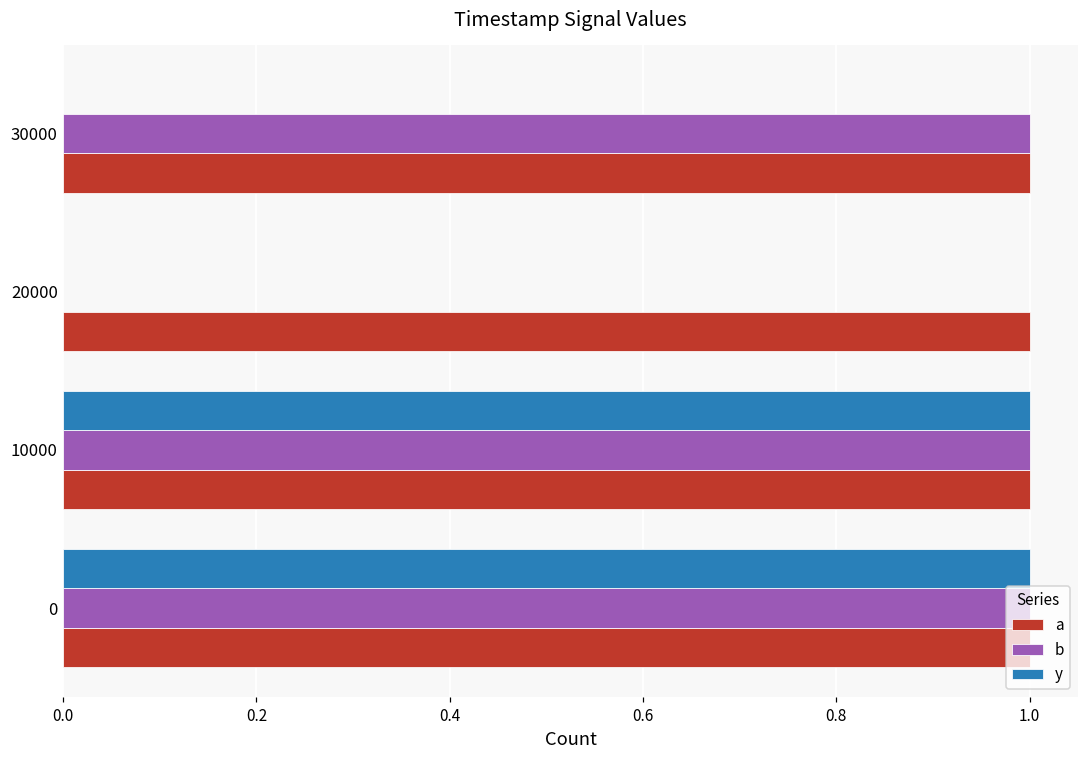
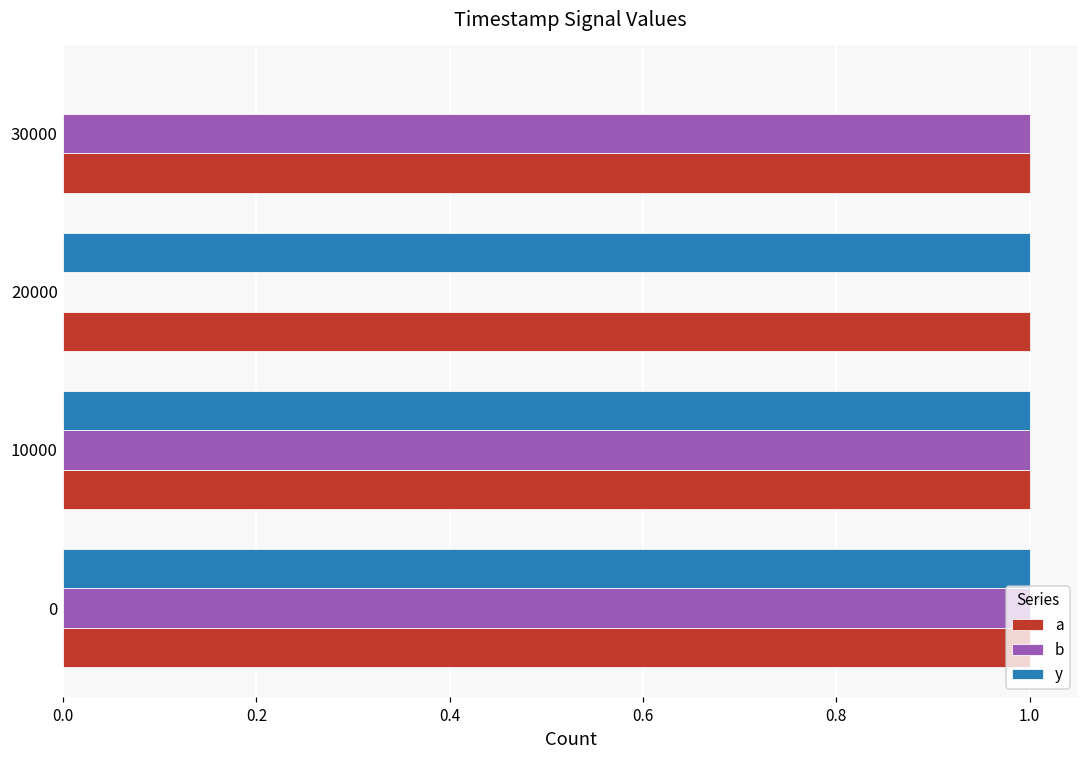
  {
    "a": {
      "30000": 1,
      "20000": 1,
      "10000": 1
    },
    "b": {
      "30000": 1,
      "20000": 0,
      "10000": 1
    },
    "y": {
      "30000": 0,
-     "20000": 0,
+     "20000": 1,
      "10000": 1,
      "0": 1
    }
  }
